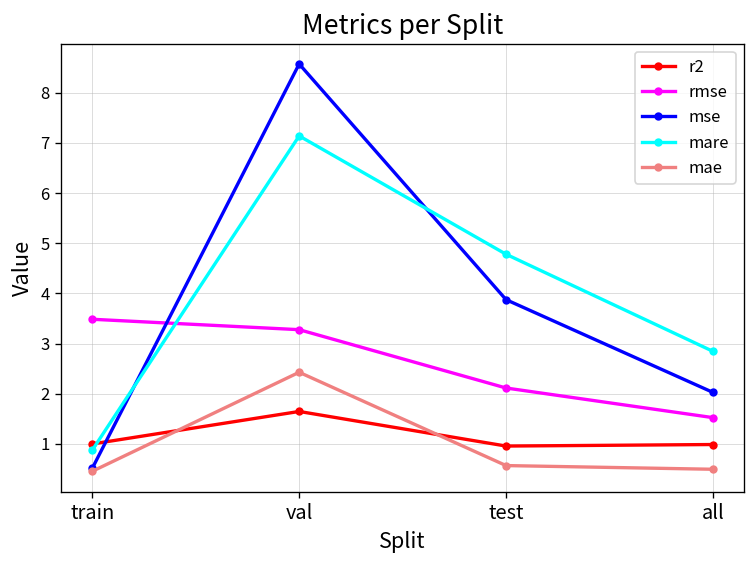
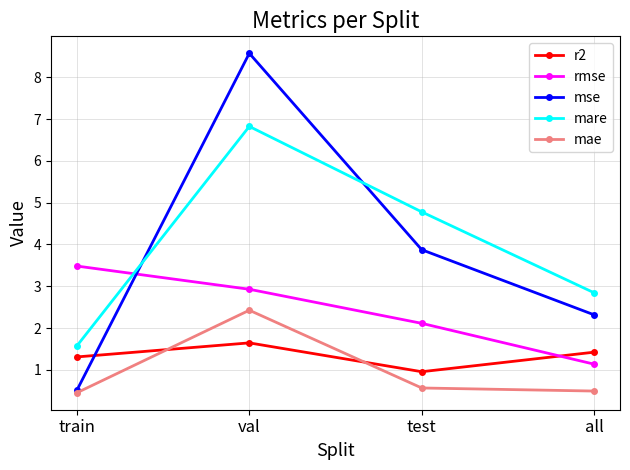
  {
    "r2": {
-     "train": 1.0,
+     "train": 1.3,
      "val": 1.6,
      "test": 1.0,
-     "all": 1.0
+     "all": 1.4
    },
    "rmse": {
      "train": 3.5,
-     "val": 3.3,
+     "val": 2.9,
      "test": 2.1,
-     "all": 1.5
+     "all": 1.1
    },
    "mse": {
      "val": 8.6,
      "test": 3.9,
-     "all": 2.0
+     "all": 2.3
    },
    "mare": {
-     "train": 0.9,
-     "val": 7.1,
+     "train": 1.6,
+     "val": 6.8,
      "test": 4.8,
      "all": 2.8
    },
    "mae": {
      "val": 2.4,
      "test": 0.6,
      "all": 0.5
    }
  }
